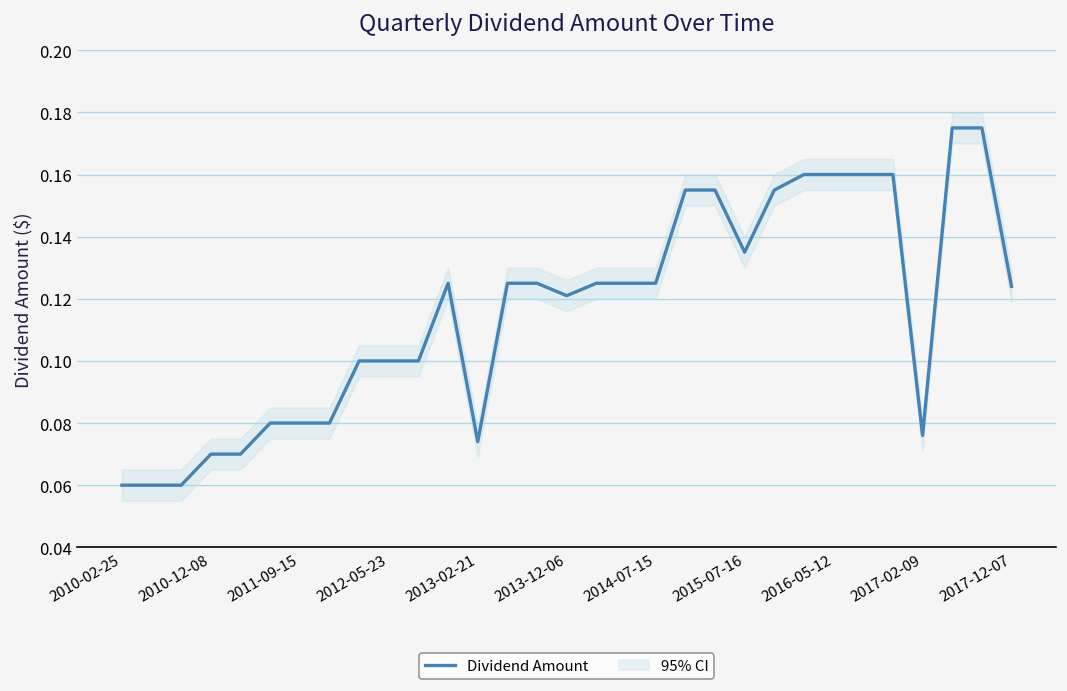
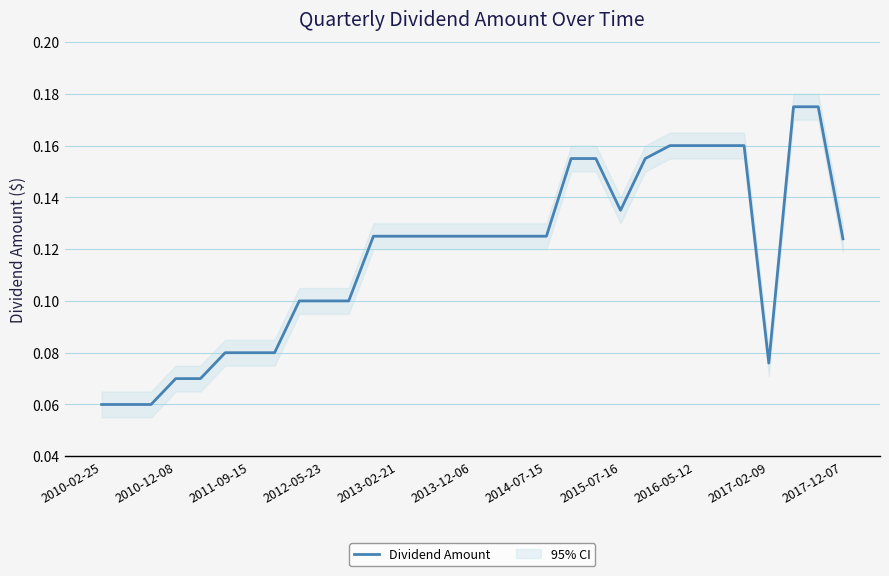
  {
    "Dividend Amount": {
      "2010-02-25": 0.060,
      "2010-12-08": 0.070,
      "2011-09-15": 0.080,
      "2012-05-23": 0.100,
-     "2013-02-21": 0.074,
-     "2013-12-06": 0.121,
+     "2013-02-21": 0.125,
+     "2013-12-06": 0.125,
      "2014-07-15": 0.125,
      "2015-07-16": 0.135,
      "2016-05-12": 0.160,
      "2017-02-09": 0.076,
      "2017-12-07": 0.124
    }
  }
